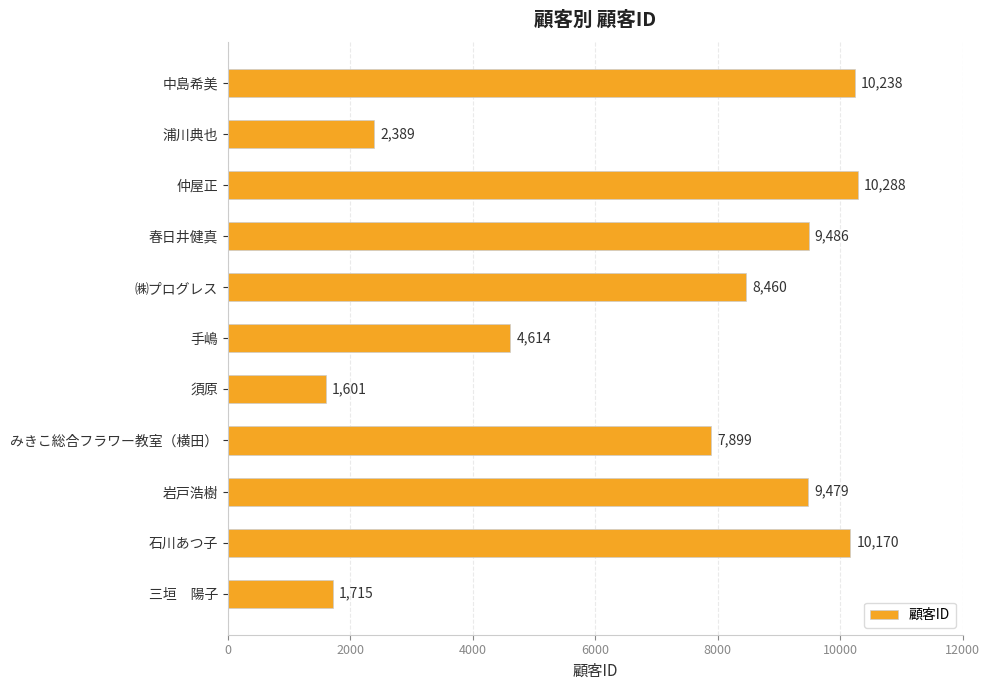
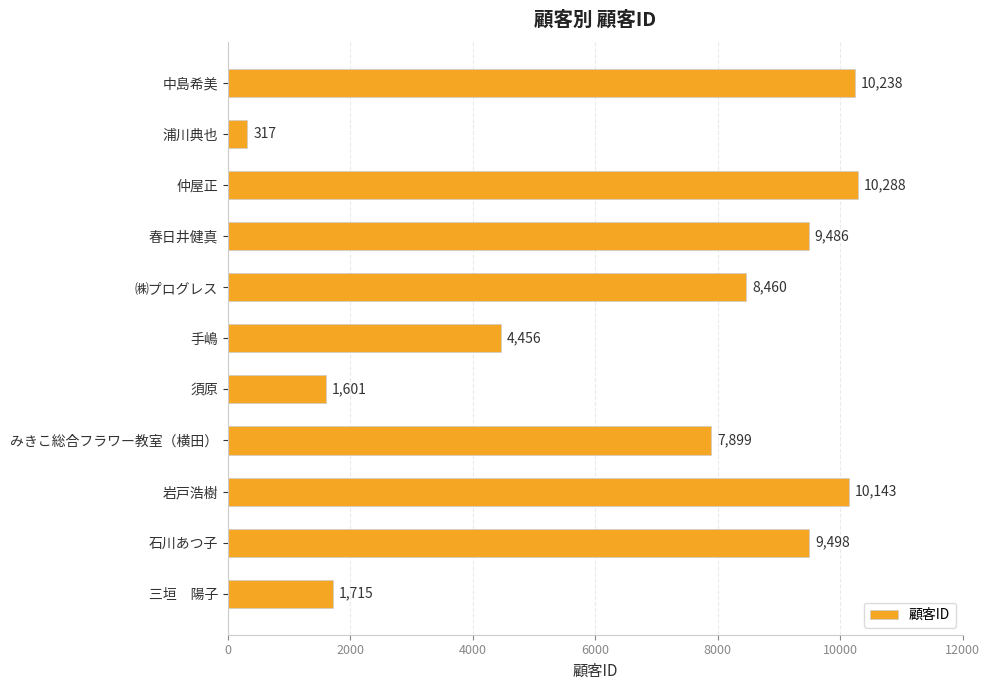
  {
    "中島希美": "10,238",
-   "浦川典也": "2,389",
+   "浦川典也": "317",
    "仲屋正": "10,288",
    "春日井健真": "9,486",
    "㈱プログレス": "8,460",
-   "手嶋": "4,614",
+   "手嶋": "4,456",
    "須原": "1,601",
    "みきこ総合フラワー教室（横田）": "7,899",
-   "岩戸浩樹": "9,479",
-   "石川あつ子": "10,170",
+   "岩戸浩樹": "10,143",
+   "石川あつ子": "9,498",
    "三垣 陽子": "1,715"
  }
